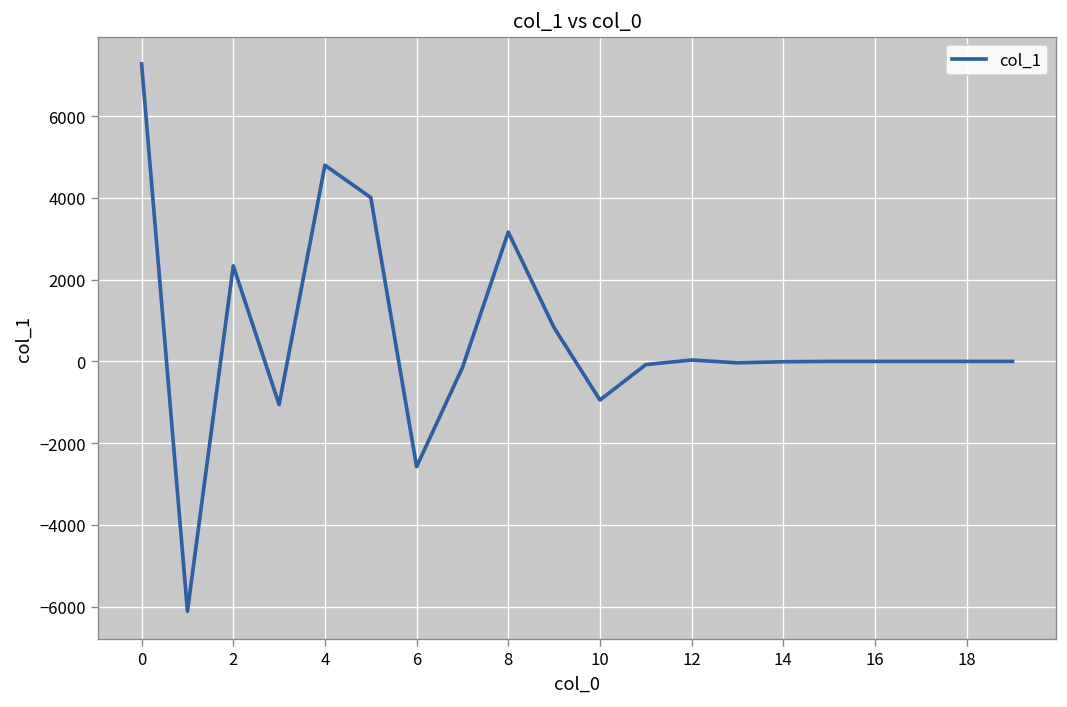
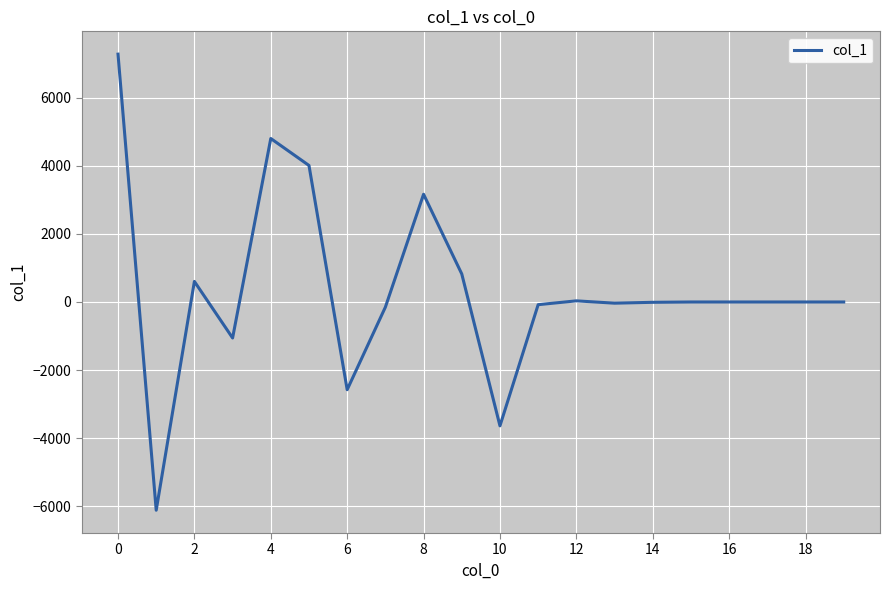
  {
    "0": 7300,
-   "2": 2300,
+   "2": 600,
    "4": 4800,
    "6": -2600,
    "8": 3200,
-   "10": -900,
+   "10": -3600,
    "12": 0,
    "14": 0,
    "16": 0,
    "18": 0
  }
